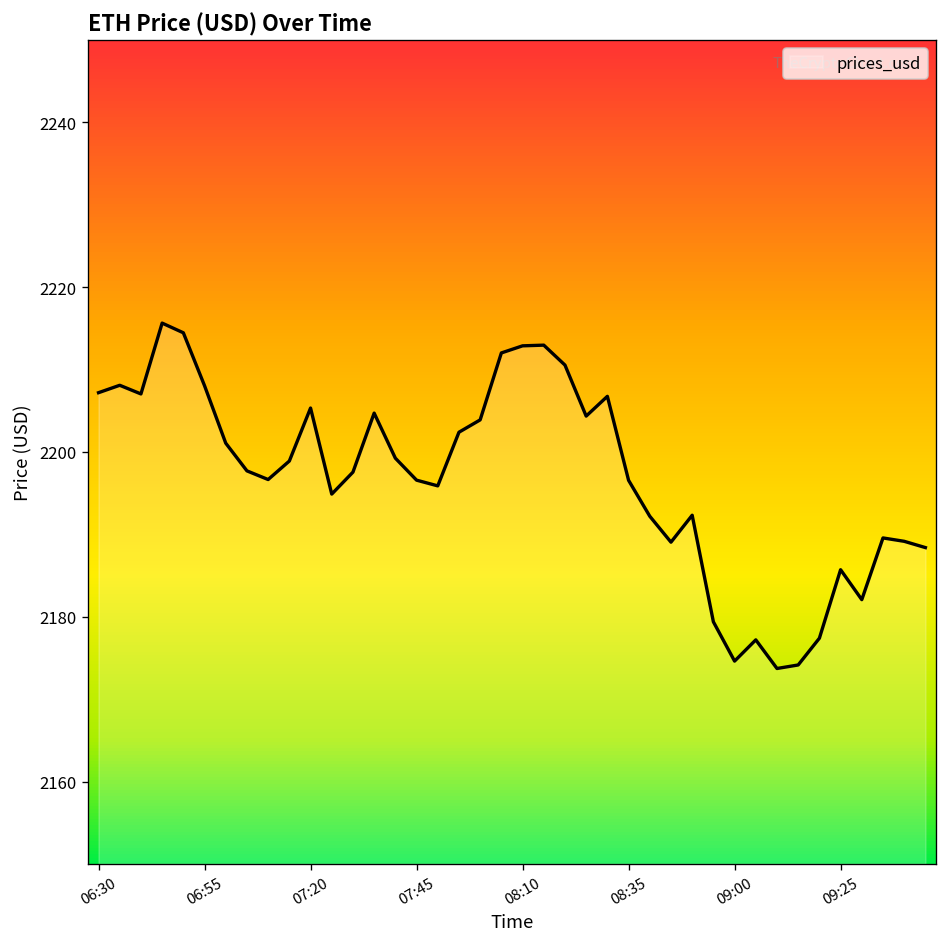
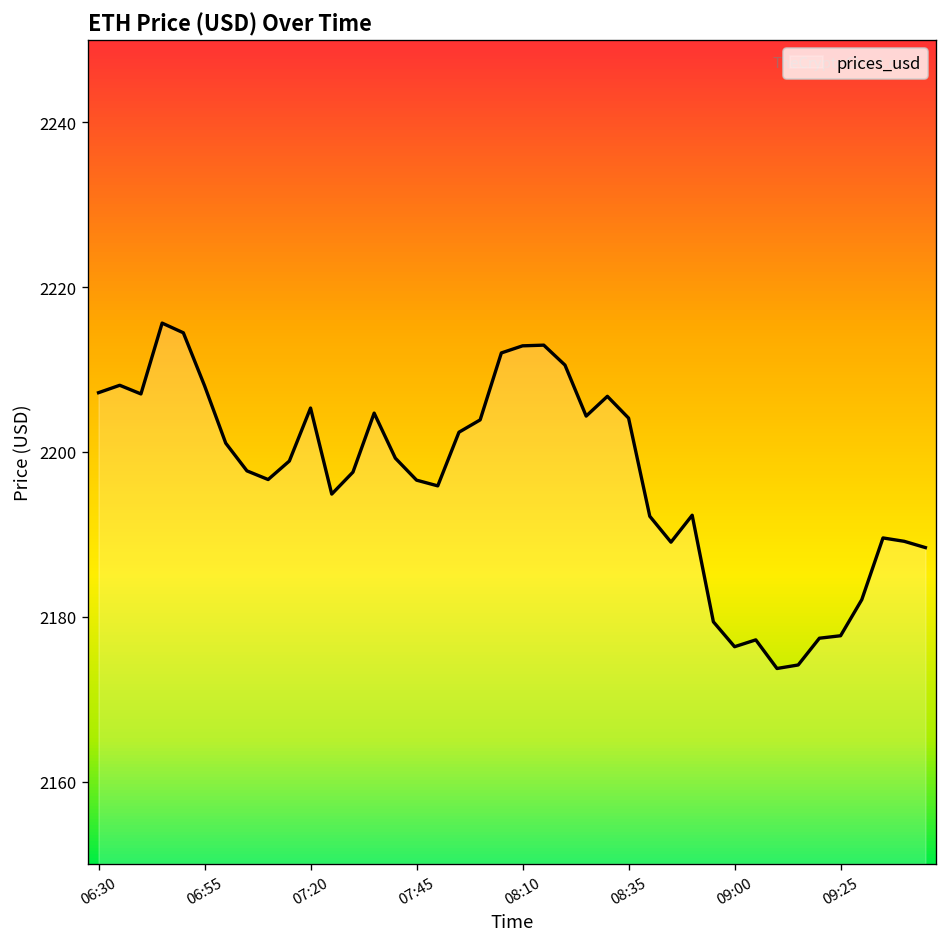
  {
    "06:30": 2207,
    "06:55": 2208,
    "07:20": 2205,
    "07:45": 2197,
    "08:10": 2213,
-   "08:35": 2197,
-   "09:00": 2175,
-   "09:25": 2186
+   "08:35": 2204,
+   "09:00": 2176,
+   "09:25": 2178
  }
